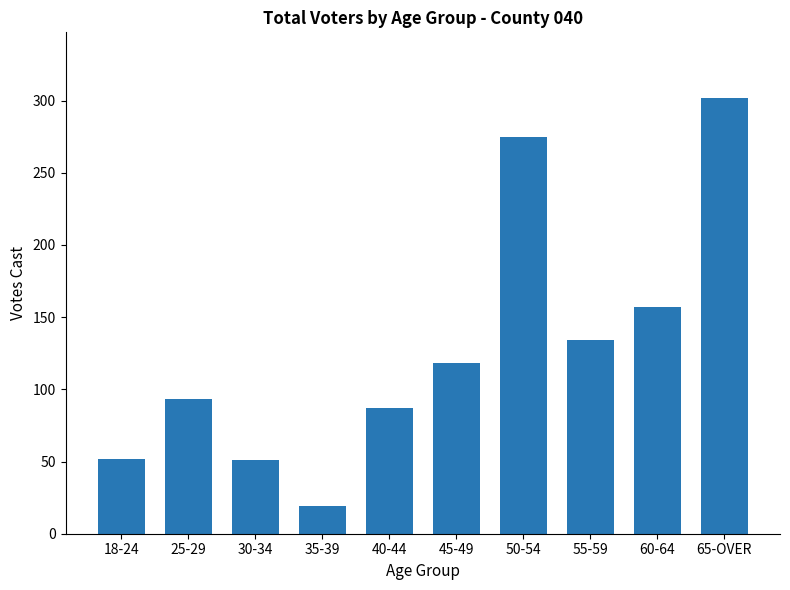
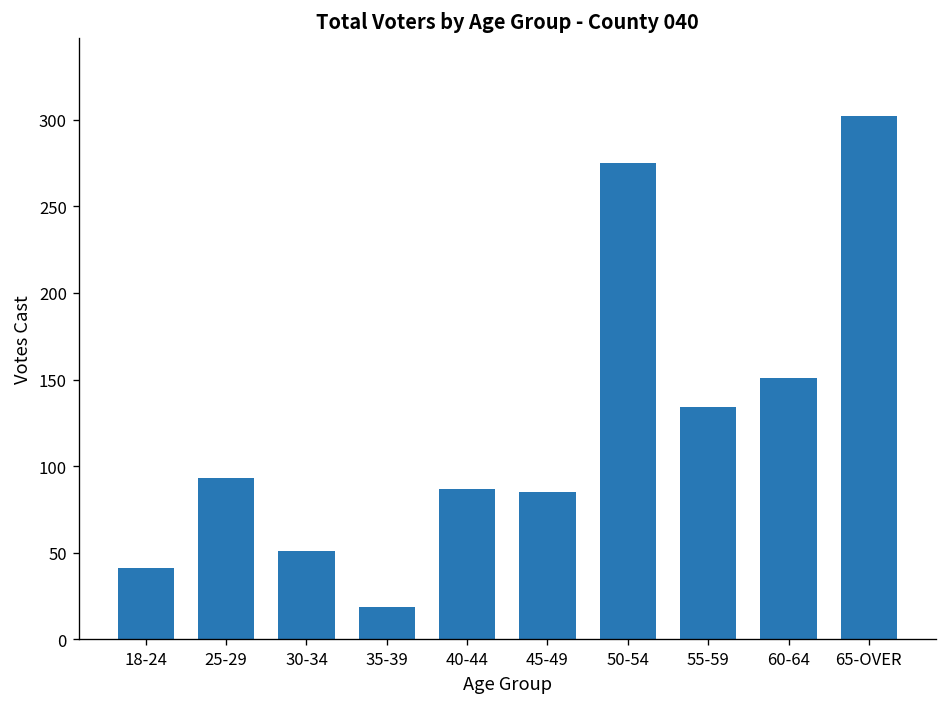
  {
-   "18-24": 52,
+   "18-24": 41,
    "25-29": 93,
    "30-34": 51,
    "35-39": 19,
    "40-44": 87,
-   "45-49": 118,
+   "45-49": 85,
    "50-54": 275,
    "55-59": 134,
-   "60-64": 157,
+   "60-64": 151,
    "65-OVER": 302
  }
